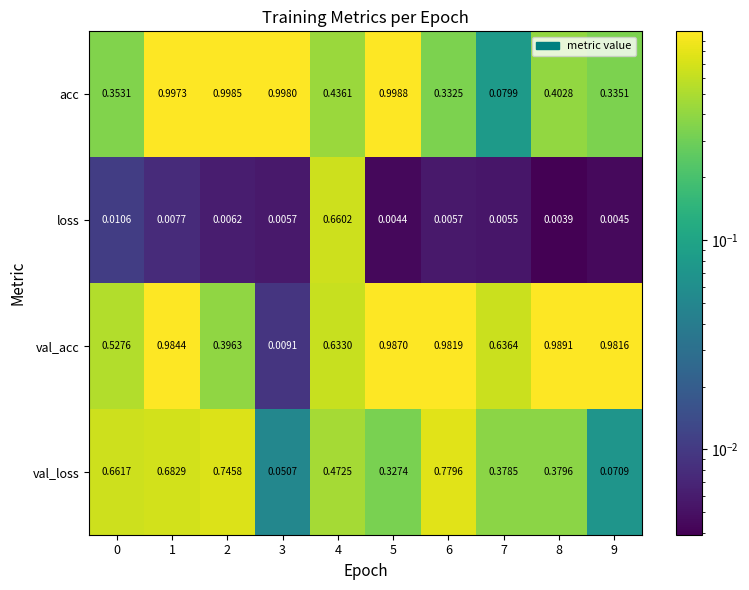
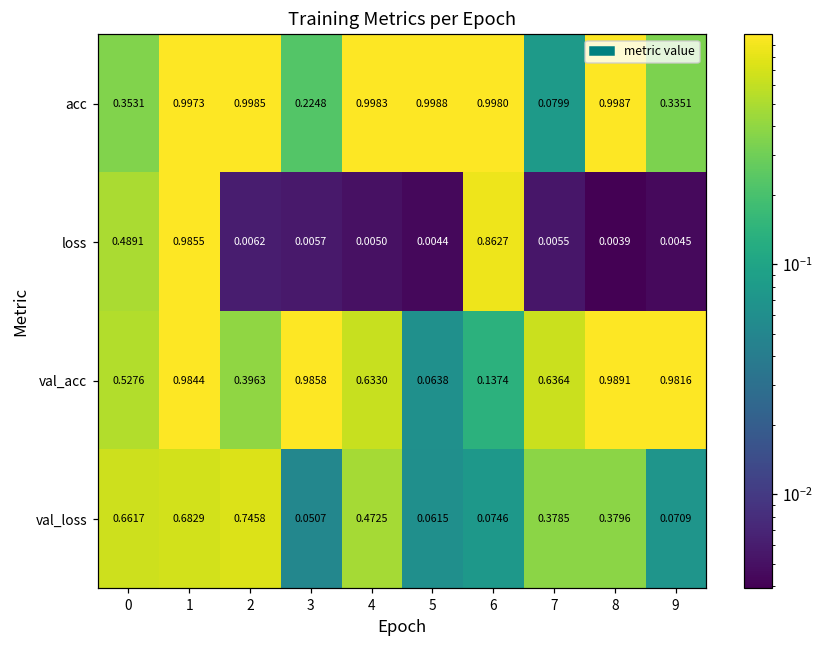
  {
    "acc": {
      "0": 0.3531,
      "1": 0.9973,
      "2": 0.9985,
-     "3": 0.9980,
-     "4": 0.4361,
+     "3": 0.2248,
+     "4": 0.9983,
      "5": 0.9988,
-     "6": 0.3325,
+     "6": 0.9980,
      "7": 0.0799,
-     "8": 0.4028,
+     "8": 0.9987,
      "9": 0.3351
    },
    "loss": {
-     "0": 0.0106,
-     "1": 0.0077,
+     "0": 0.4891,
+     "1": 0.9855,
      "2": 0.0062,
      "3": 0.0057,
-     "4": 0.6602,
+     "4": 0.0050,
      "5": 0.0044,
-     "6": 0.0057,
+     "6": 0.8627,
      "7": 0.0055,
      "8": 0.0039,
      "9": 0.0045
    },
    "val_acc": {
      "0": 0.5276,
      "1": 0.9844,
      "2": 0.3963,
-     "3": 0.0091,
+     "3": 0.9858,
      "4": 0.6330,
-     "5": 0.9870,
-     "6": 0.9819,
+     "5": 0.0638,
+     "6": 0.1374,
      "7": 0.6364,
      "8": 0.9891,
      "9": 0.9816
    },
    "val_loss": {
      "0": 0.6617,
      "1": 0.6829,
      "2": 0.7458,
      "3": 0.0507,
      "4": 0.4725,
-     "5": 0.3274,
-     "6": 0.7796,
+     "5": 0.0615,
+     "6": 0.0746,
      "7": 0.3785,
      "8": 0.3796,
      "9": 0.0709
    }
  }
